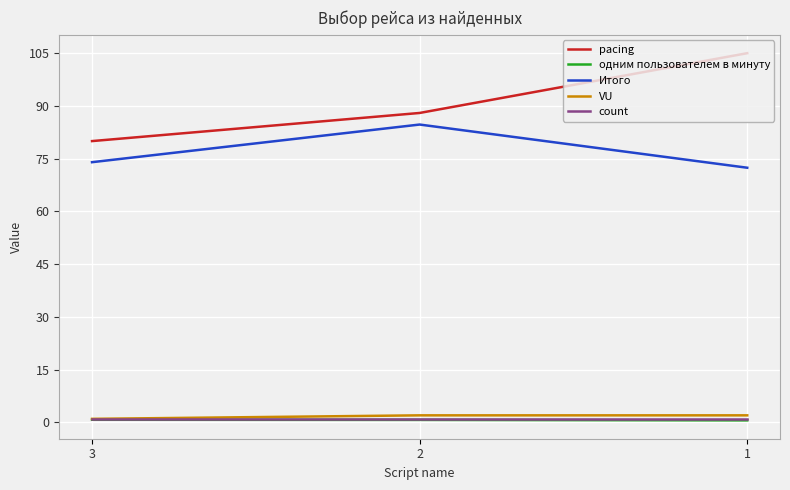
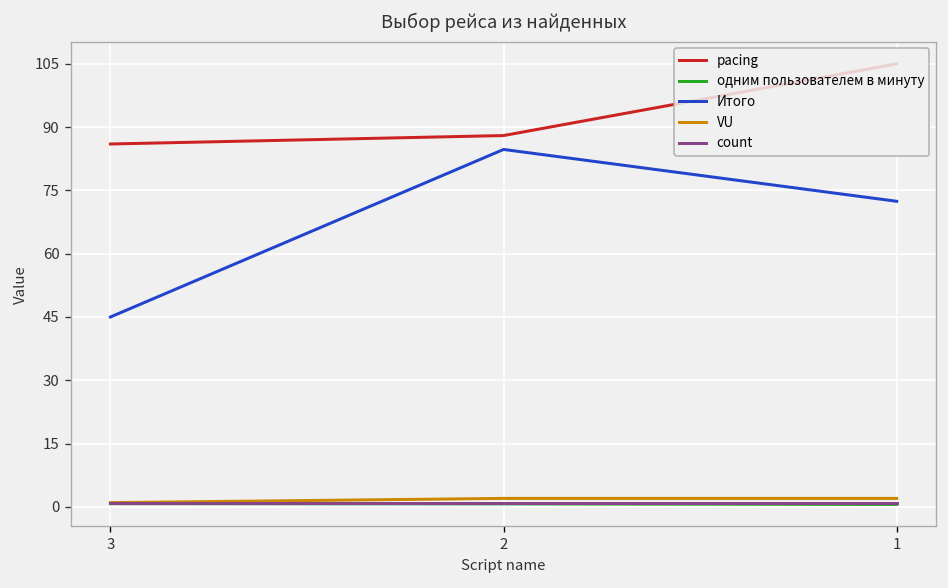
  {
    "pacing": {
-     "3": 80,
+     "3": 86,
      "2": 88
    },
    "Итого": {
-     "3": 74,
+     "3": 45,
      "2": 85,
      "1": 72
    },
    "VU": {
      "2": 2,
      "1": 2
    }
  }
